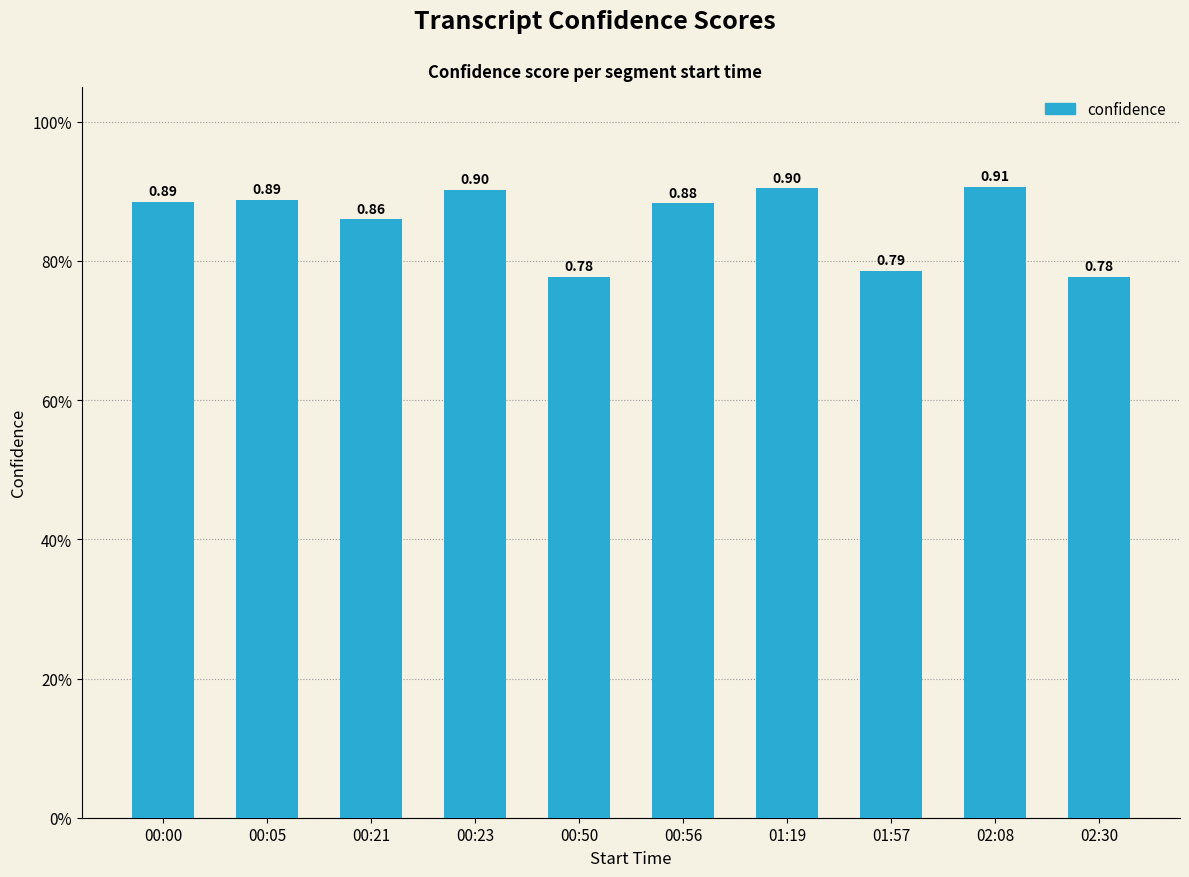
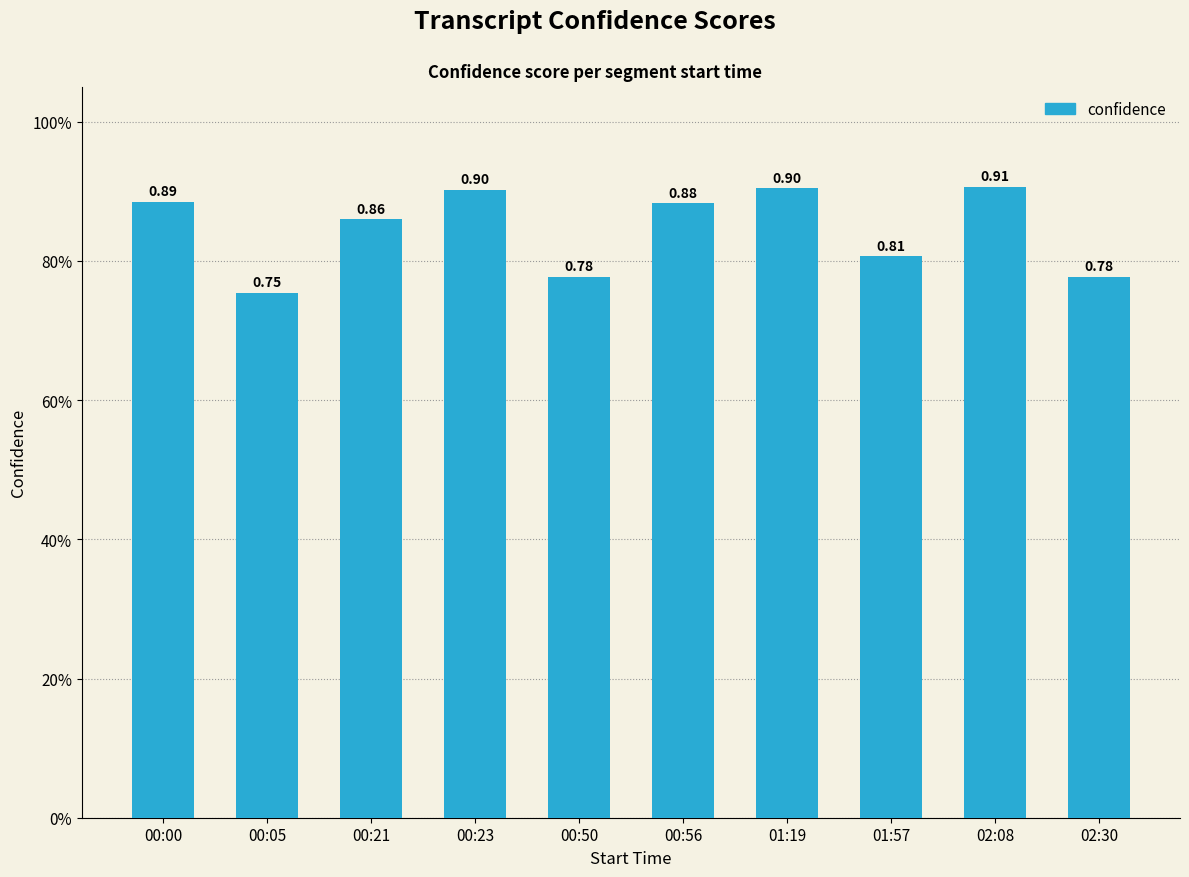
  {
    "00:00": 0.89,
-   "00:05": 0.89,
+   "00:05": 0.75,
    "00:21": 0.86,
    "00:23": 0.90,
    "00:50": 0.78,
    "00:56": 0.88,
    "01:19": 0.90,
-   "01:57": 0.79,
+   "01:57": 0.81,
    "02:08": 0.91,
    "02:30": 0.78
  }
